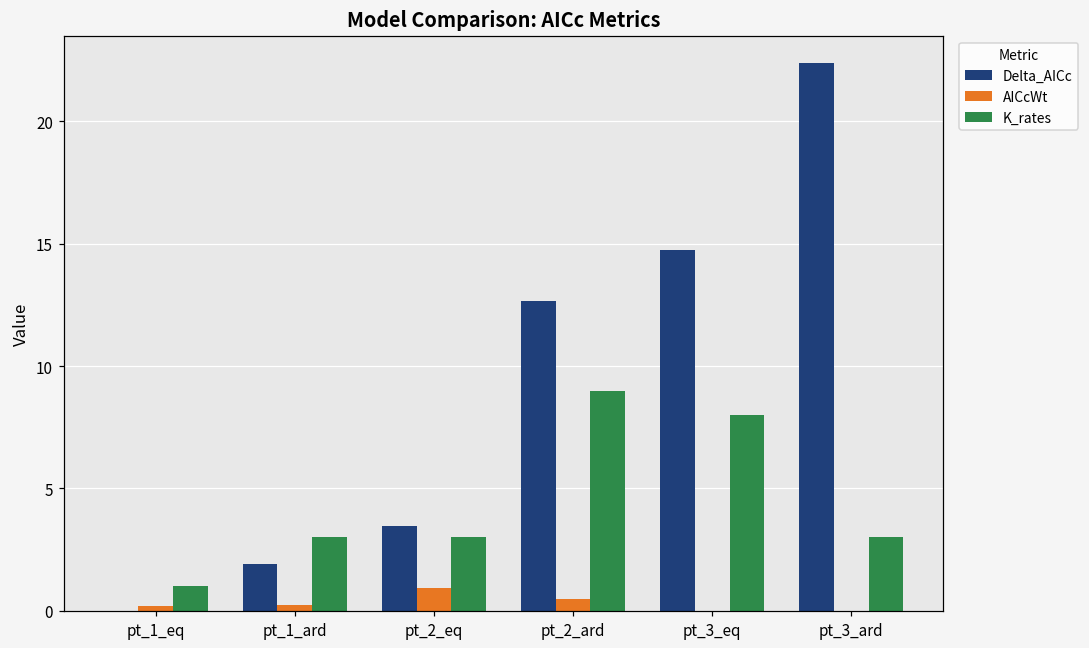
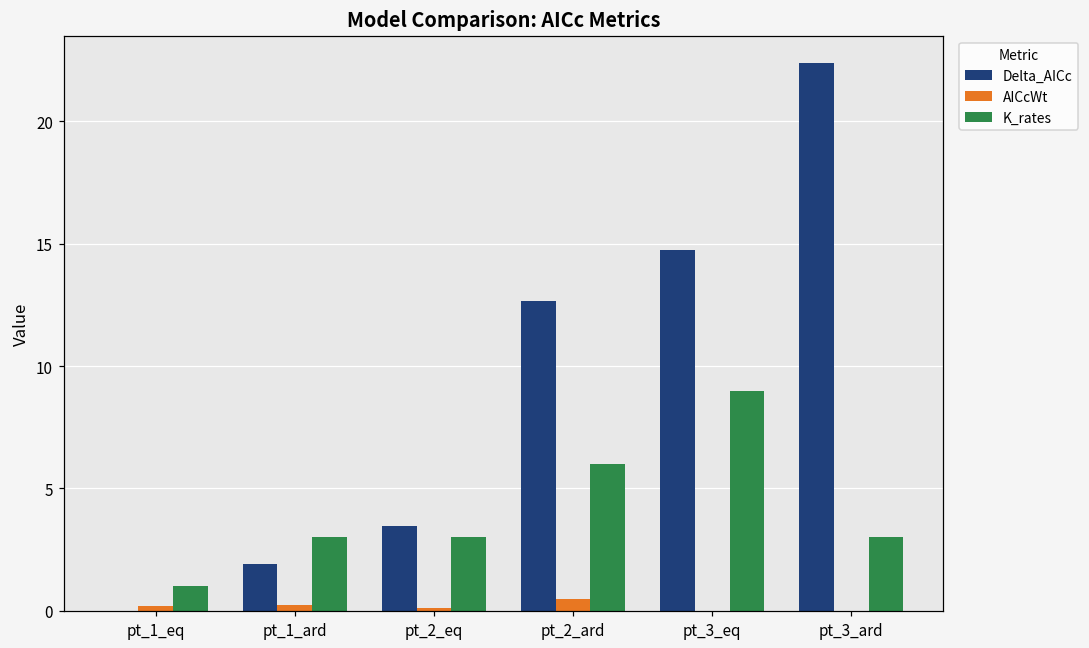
  {
    "Delta_AICc": {
      "pt_1_eq": 0.0,
      "pt_1_ard": 1.9,
      "pt_2_eq": 3.5,
      "pt_2_ard": 12.7,
      "pt_3_eq": 14.7,
      "pt_3_ard": 22.4
    },
    "AICcWt": {
      "pt_1_eq": 0.2,
      "pt_1_ard": 0.2,
-     "pt_2_eq": 1.0,
+     "pt_2_eq": 0.1,
      "pt_2_ard": 0.5
    },
    "K_rates": {
      "pt_1_eq": 1,
      "pt_1_ard": 3,
      "pt_2_eq": 3,
-     "pt_2_ard": 9,
-     "pt_3_eq": 8,
+     "pt_2_ard": 6,
+     "pt_3_eq": 9,
      "pt_3_ard": 3
    }
  }
